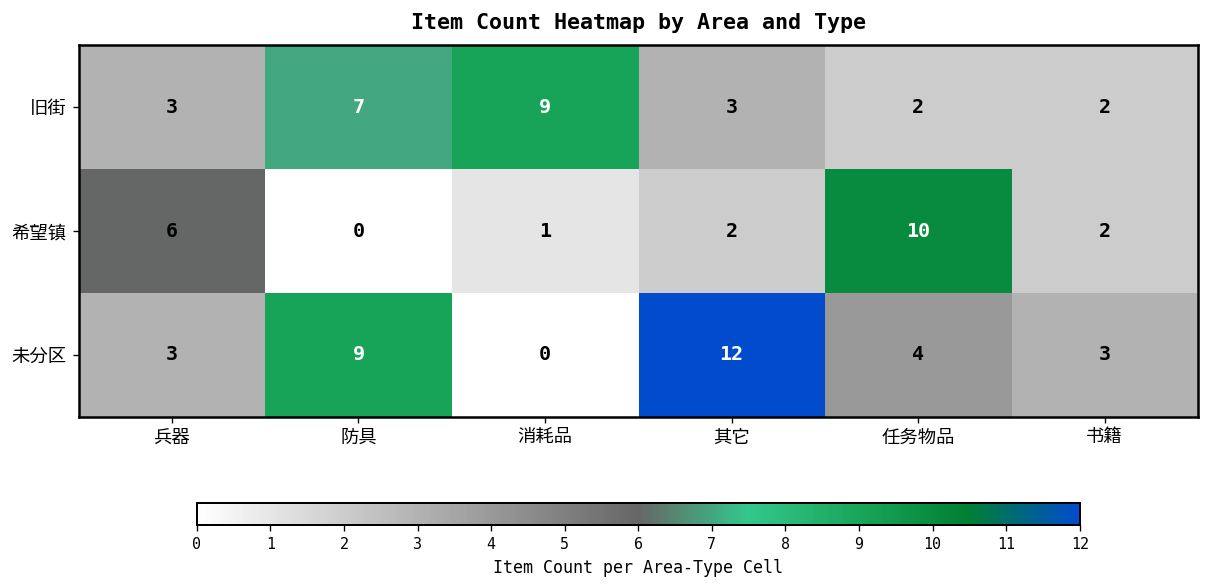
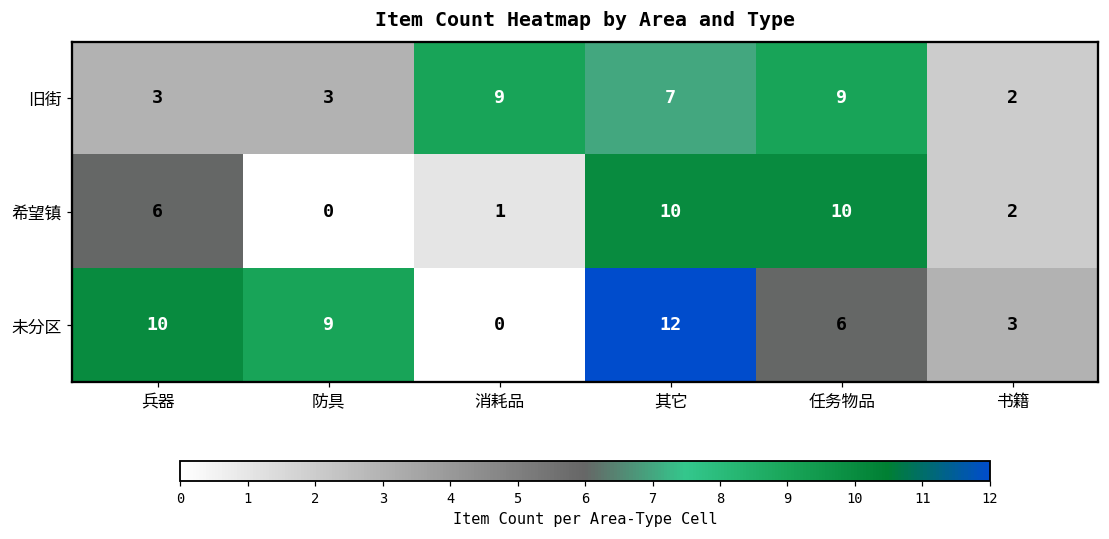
  {
    "旧街": {
      "兵器": 3,
-     "防具": 7,
+     "防具": 3,
      "消耗品": 9,
-     "其它": 3,
-     "任务物品": 2,
+     "其它": 7,
+     "任务物品": 9,
      "书籍": 2
    },
    "希望镇": {
      "兵器": 6,
      "防具": 0,
      "消耗品": 1,
-     "其它": 2,
+     "其它": 10,
      "任务物品": 10,
      "书籍": 2
    },
    "未分区": {
-     "兵器": 3,
+     "兵器": 10,
      "防具": 9,
      "消耗品": 0,
      "其它": 12,
-     "任务物品": 4,
+     "任务物品": 6,
      "书籍": 3
    }
  }
